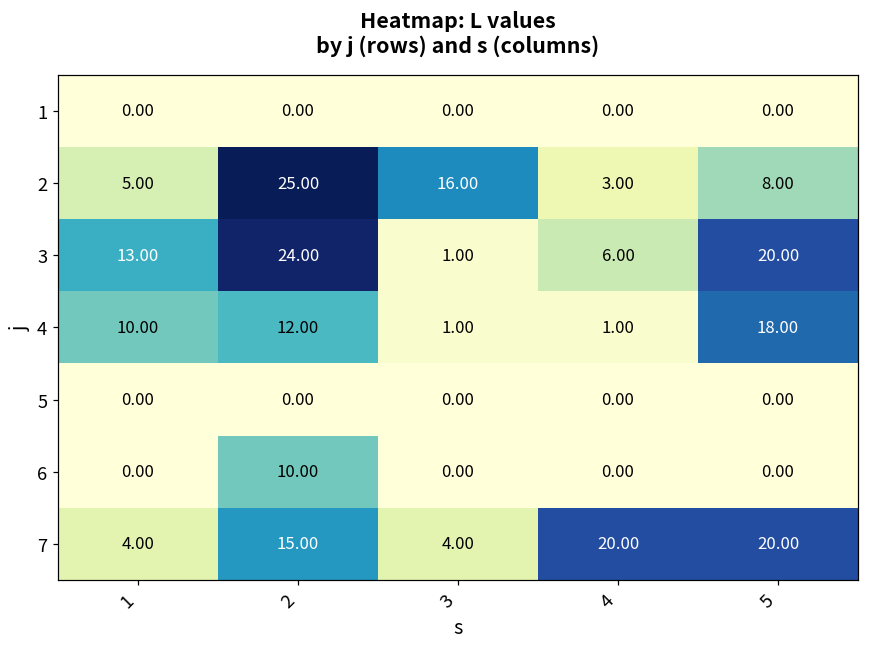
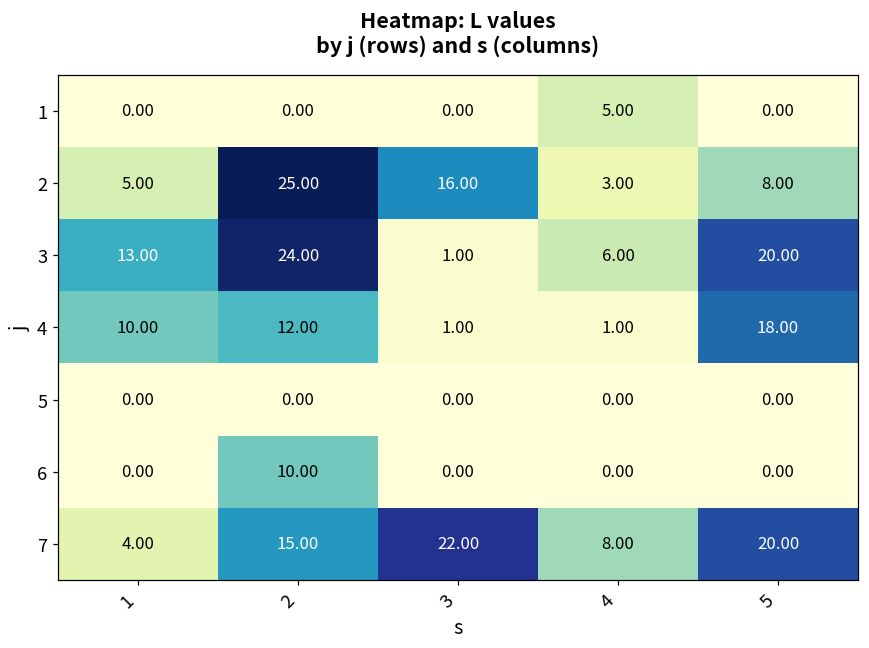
  {
    "1": {
      "1": 0.00,
      "2": 0.00,
      "3": 0.00,
-     "4": 0.00,
+     "4": 5.00,
      "5": 0.00
    },
    "2": {
      "1": 5.00,
      "2": 25.00,
      "3": 16.00,
      "4": 3.00,
      "5": 8.00
    },
    "3": {
      "1": 13.00,
      "2": 24.00,
      "3": 1.00,
      "4": 6.00,
      "5": 20.00
    },
    "4": {
      "1": 10.00,
      "2": 12.00,
      "3": 1.00,
      "4": 1.00,
      "5": 18.00
    },
    "5": {
      "1": 0.00,
      "2": 0.00,
      "3": 0.00,
      "4": 0.00,
      "5": 0.00
    },
    "6": {
      "1": 0.00,
      "2": 10.00,
      "3": 0.00,
      "4": 0.00,
      "5": 0.00
    },
    "7": {
      "1": 4.00,
      "2": 15.00,
-     "3": 4.00,
-     "4": 20.00,
+     "3": 22.00,
+     "4": 8.00,
      "5": 20.00
    }
  }
